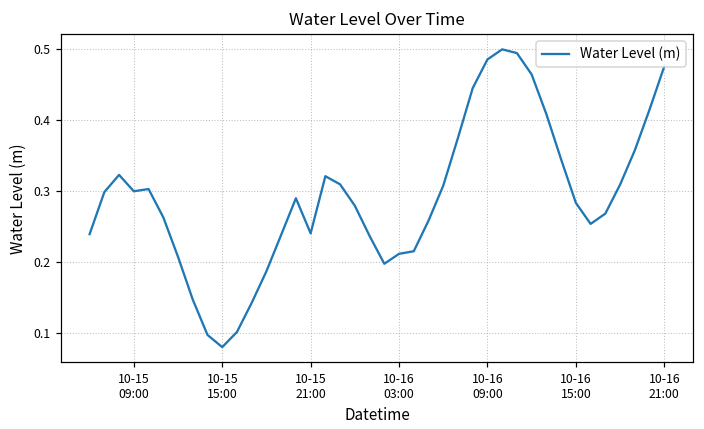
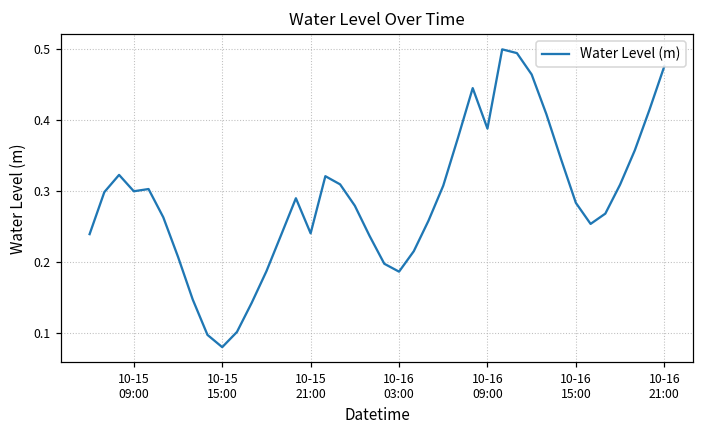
  {
    "10-15 09:00": 0.30,
    "10-15 15:00": 0.08,
    "10-15 21:00": 0.24,
-   "10-16 03:00": 0.21,
-   "10-16 09:00": 0.49,
+   "10-16 03:00": 0.19,
+   "10-16 09:00": 0.39,
    "10-16 15:00": 0.28
  }
